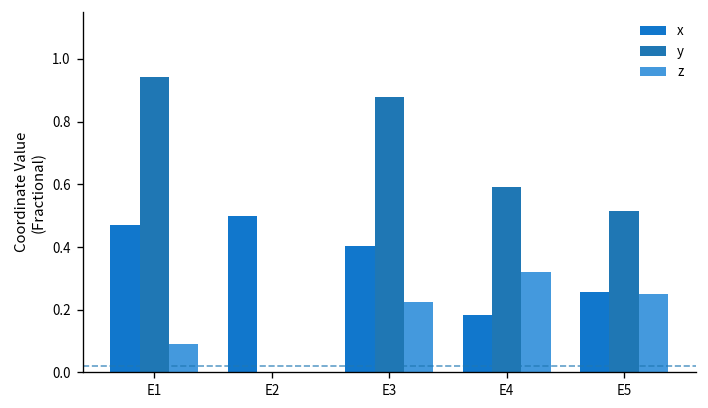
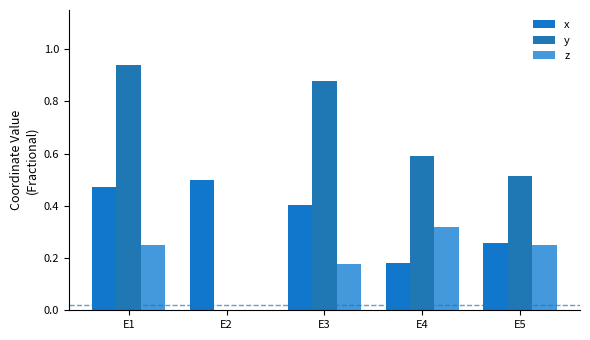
  {
    "z": {
-     "E1": 0.09,
+     "E1": 0.25,
      "E2": 0.00,
-     "E3": 0.22,
+     "E3": 0.18,
      "E4": 0.32,
      "E5": 0.25
    }
  }
